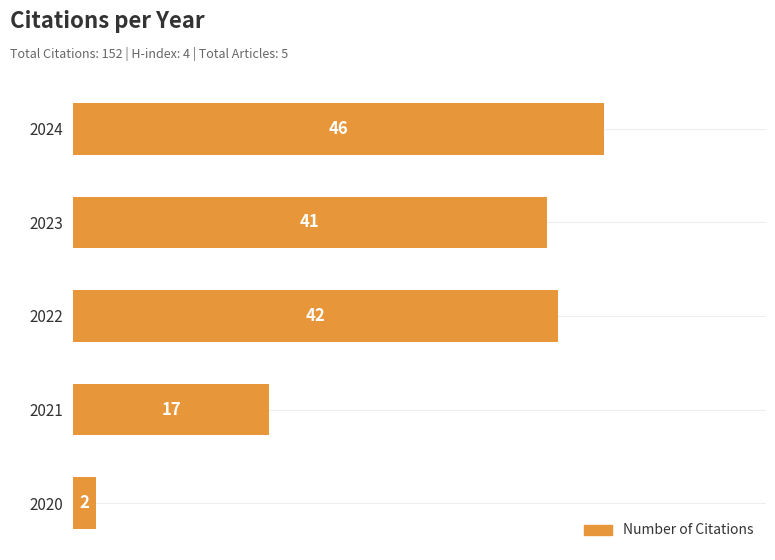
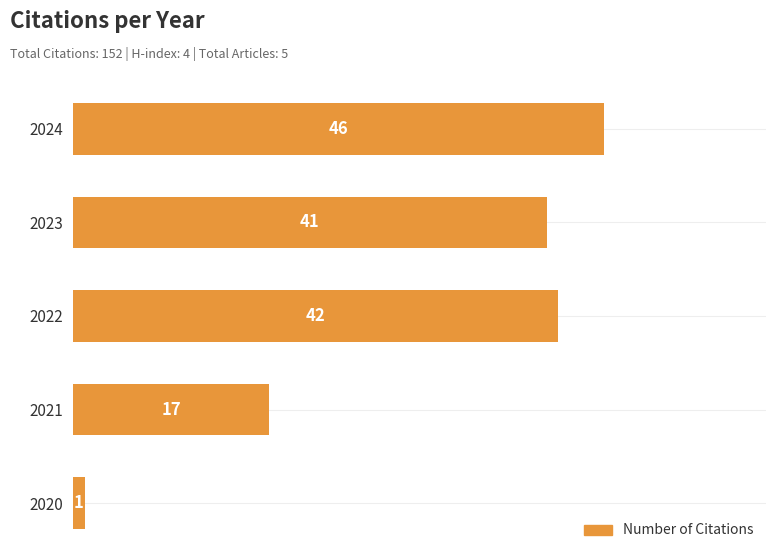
  {
    "2024": 46,
    "2023": 41,
    "2022": 42,
    "2021": 17,
-   "2020": 2
+   "2020": 1
  }
